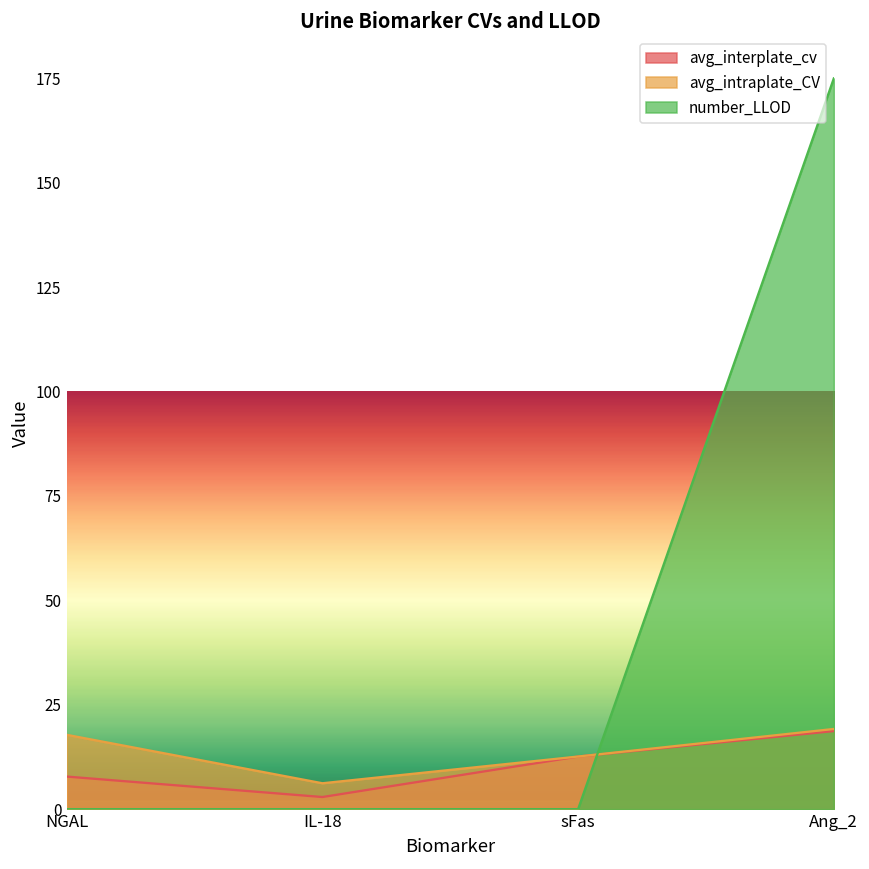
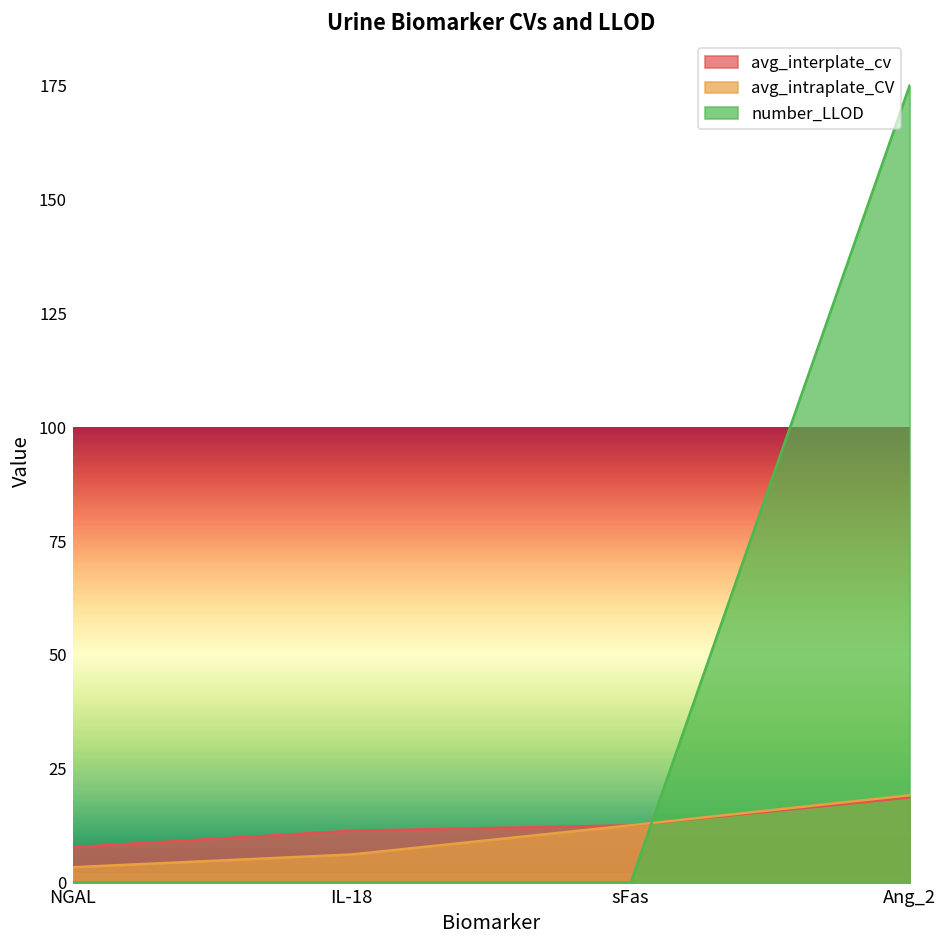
  {
    "avg_interplate_cv": {
      "NGAL": 8,
-     "IL-18": 3
+     "IL-18": 11
    },
    "avg_intraplate_CV": {
-     "NGAL": 18,
+     "NGAL": 3,
      "IL-18": 6
    },
    "number_LLOD": {
      "Ang_2": 175
    }
  }
